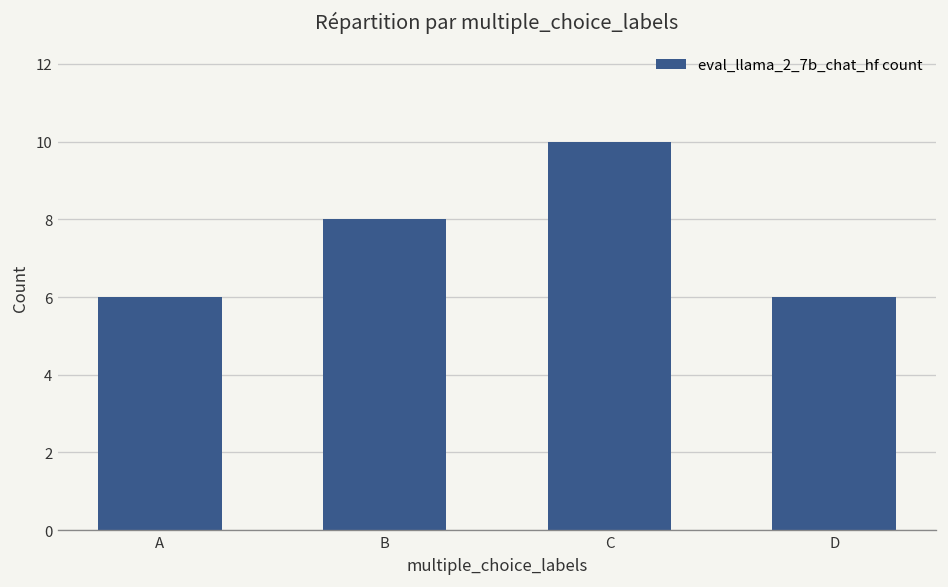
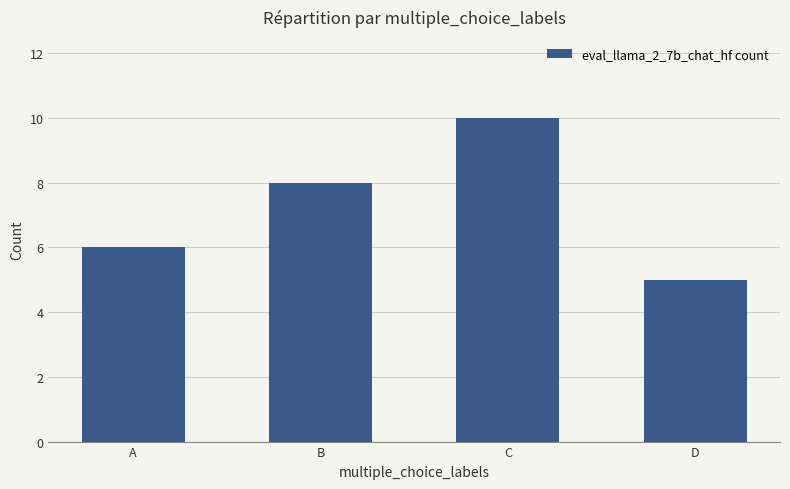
  {
    "A": 6,
    "B": 8,
    "C": 10,
-   "D": 6
+   "D": 5
  }
